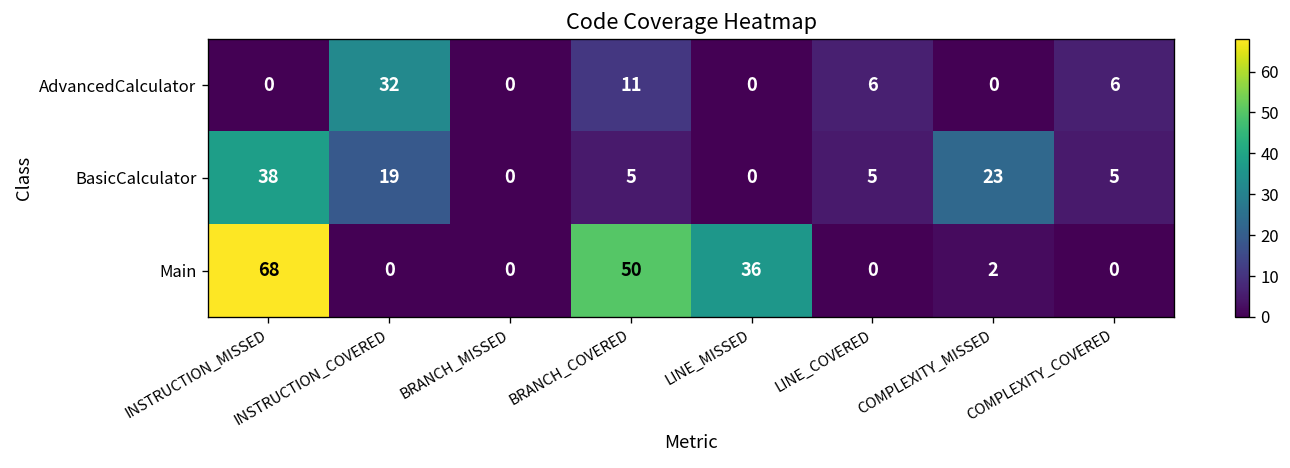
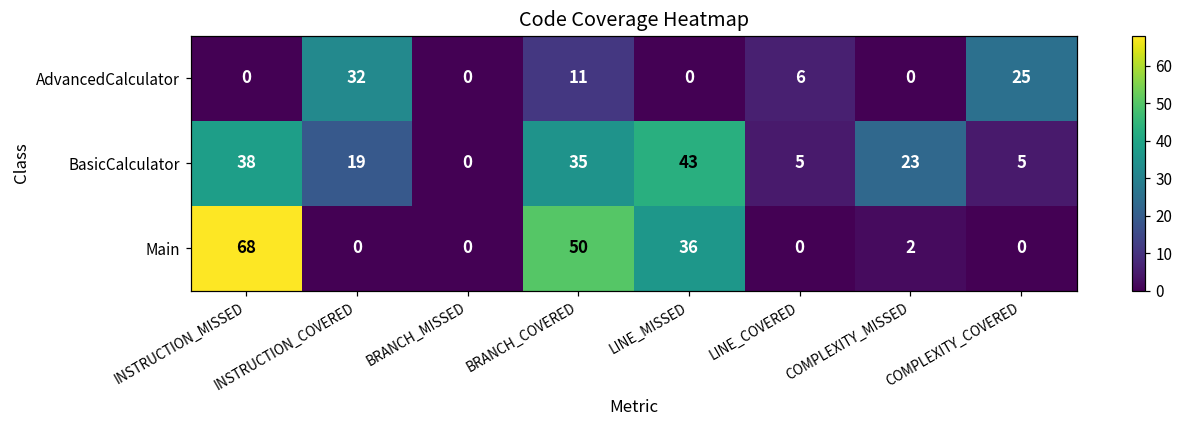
  {
    "AdvancedCalculator": {
      "INSTRUCTION_MISSED": 0,
      "INSTRUCTION_COVERED": 32,
      "BRANCH_MISSED": 0,
      "BRANCH_COVERED": 11,
      "LINE_MISSED": 0,
      "LINE_COVERED": 6,
      "COMPLEXITY_MISSED": 0,
-     "COMPLEXITY_COVERED": 6
+     "COMPLEXITY_COVERED": 25
    },
    "BasicCalculator": {
      "INSTRUCTION_MISSED": 38,
      "INSTRUCTION_COVERED": 19,
      "BRANCH_MISSED": 0,
-     "BRANCH_COVERED": 5,
-     "LINE_MISSED": 0,
+     "BRANCH_COVERED": 35,
+     "LINE_MISSED": 43,
      "LINE_COVERED": 5,
      "COMPLEXITY_MISSED": 23,
      "COMPLEXITY_COVERED": 5
    },
    "Main": {
      "INSTRUCTION_MISSED": 68,
      "INSTRUCTION_COVERED": 0,
      "BRANCH_MISSED": 0,
      "BRANCH_COVERED": 50,
      "LINE_MISSED": 36,
      "LINE_COVERED": 0,
      "COMPLEXITY_MISSED": 2,
      "COMPLEXITY_COVERED": 0
    }
  }
